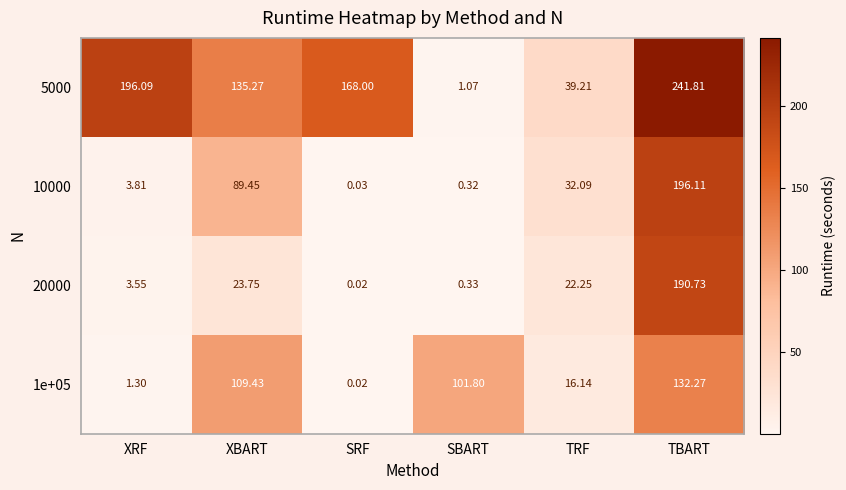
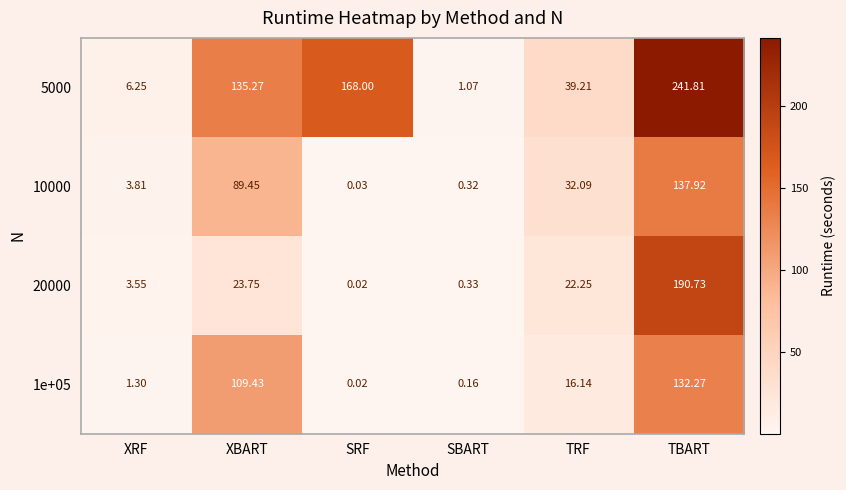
  {
    "5000": {
-     "XRF": 196.09,
+     "XRF": 6.25,
      "XBART": 135.27,
      "SRF": 168.00,
      "SBART": 1.07,
      "TRF": 39.21,
      "TBART": 241.81
    },
    "10000": {
      "XRF": 3.81,
      "XBART": 89.45,
      "SRF": 0.03,
      "SBART": 0.32,
      "TRF": 32.09,
-     "TBART": 196.11
+     "TBART": 137.92
    },
    "20000": {
      "XRF": 3.55,
      "XBART": 23.75,
      "SRF": 0.02,
      "SBART": 0.33,
      "TRF": 22.25,
      "TBART": 190.73
    },
    "1e+05": {
      "XRF": 1.30,
      "XBART": 109.43,
      "SRF": 0.02,
-     "SBART": 101.80,
+     "SBART": 0.16,
      "TRF": 16.14,
      "TBART": 132.27
    }
  }
